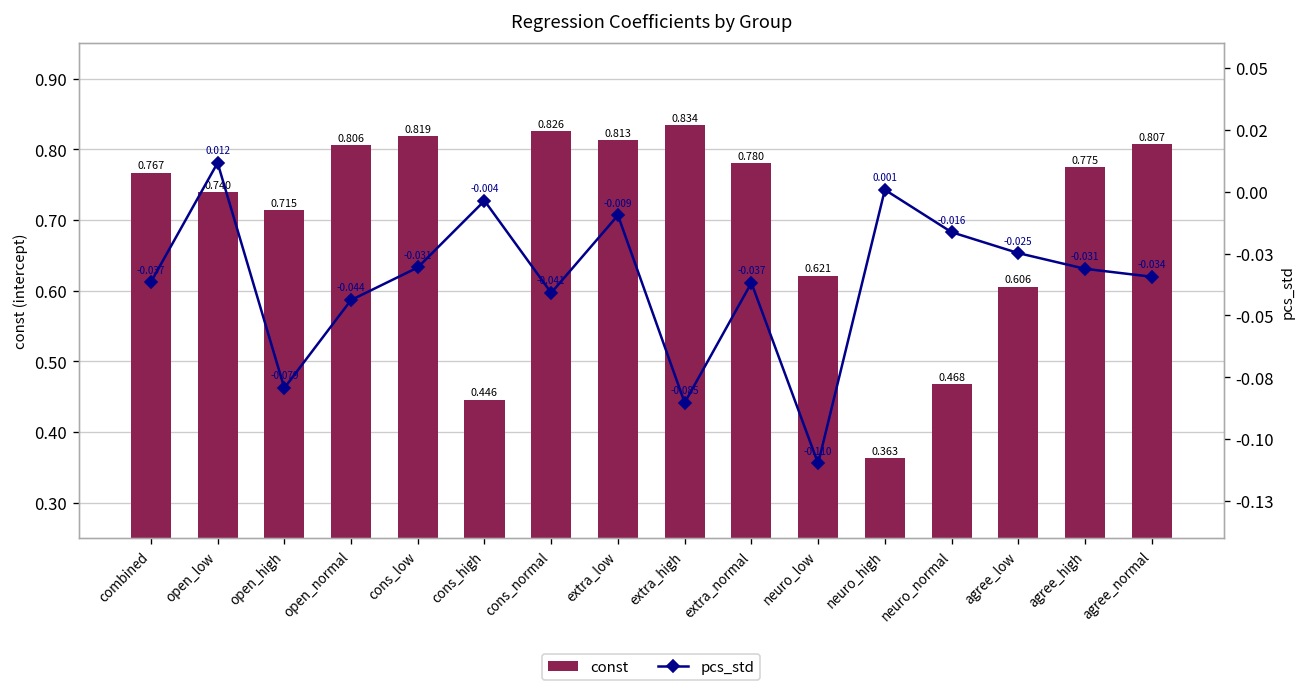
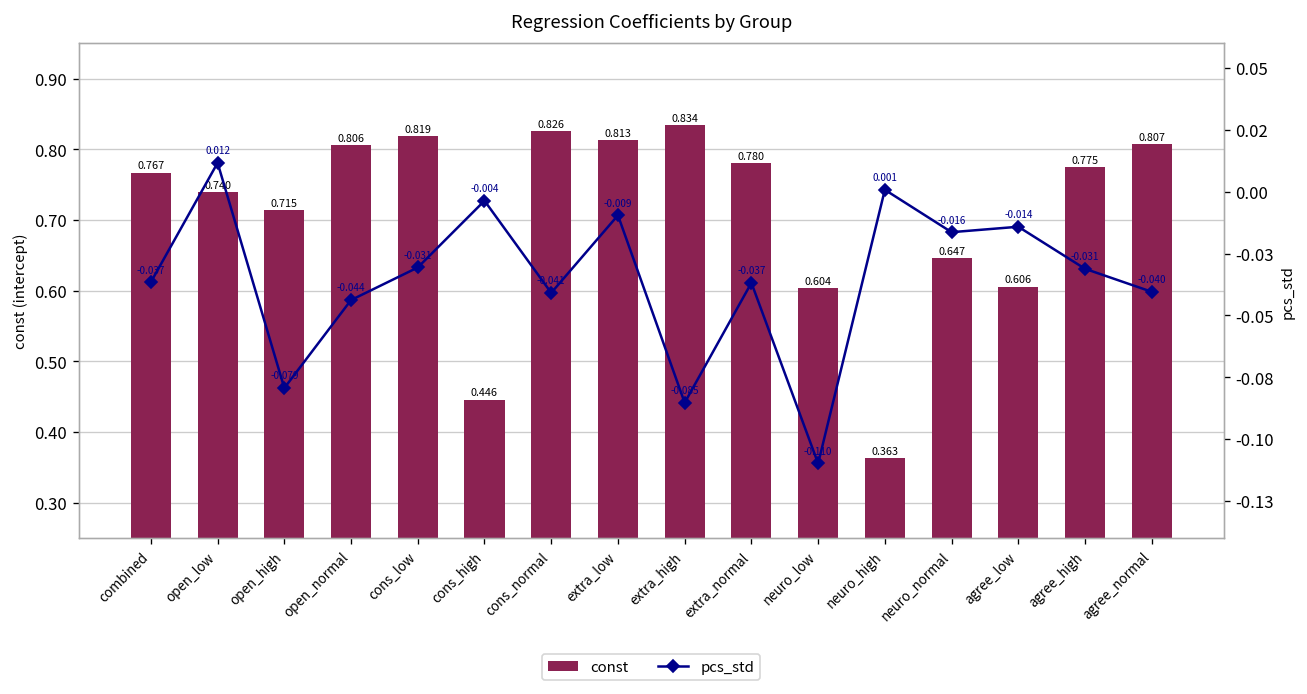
  {
    "const": {
      "combined": 0.767,
      "open_low": 0.740,
      "open_high": 0.715,
      "open_normal": 0.806,
      "cons_low": 0.819,
      "cons_high": 0.446,
      "cons_normal": 0.826,
      "extra_low": 0.813,
      "extra_high": 0.834,
      "extra_normal": 0.780,
-     "neuro_low": 0.621,
+     "neuro_low": 0.604,
      "neuro_high": 0.363,
-     "neuro_normal": 0.468,
+     "neuro_normal": 0.647,
      "agree_low": 0.606,
      "agree_high": 0.775,
      "agree_normal": 0.807
    },
    "pcs_std": {
      "combined": -0.037,
      "open_low": 0.012,
      "open_high": -0.079,
      "open_normal": -0.044,
      "cons_low": -0.031,
      "cons_high": -0.004,
      "cons_normal": -0.041,
      "extra_low": -0.009,
      "extra_high": -0.085,
      "extra_normal": -0.037,
      "neuro_low": -0.110,
      "neuro_high": 0.001,
      "neuro_normal": -0.016,
-     "agree_low": -0.025,
+     "agree_low": -0.014,
      "agree_high": -0.031,
-     "agree_normal": -0.034
+     "agree_normal": -0.040
    }
  }
